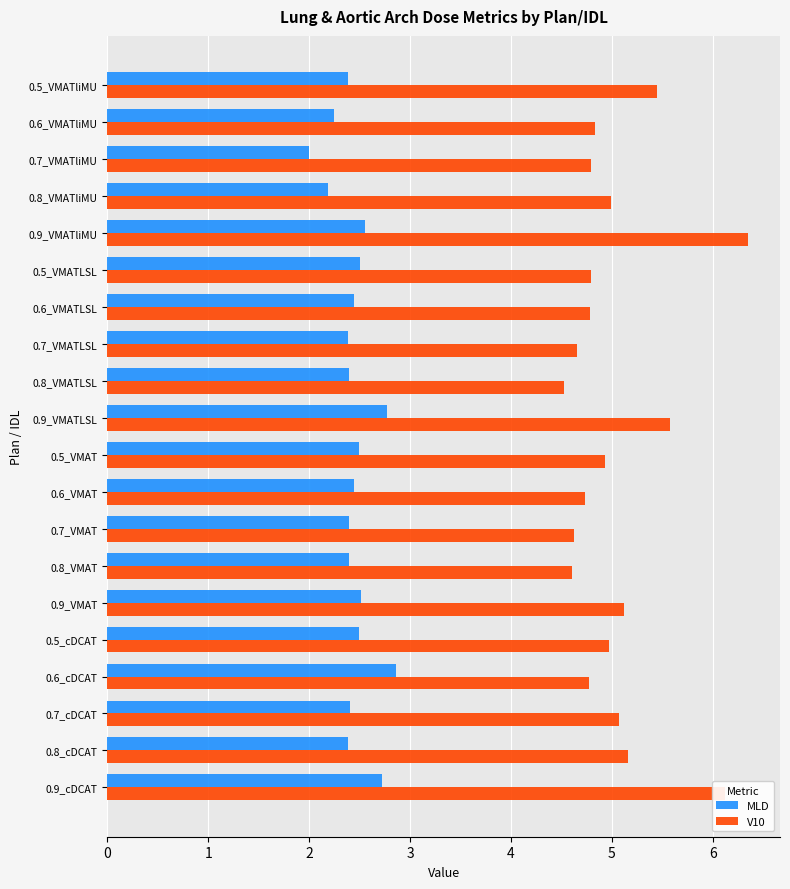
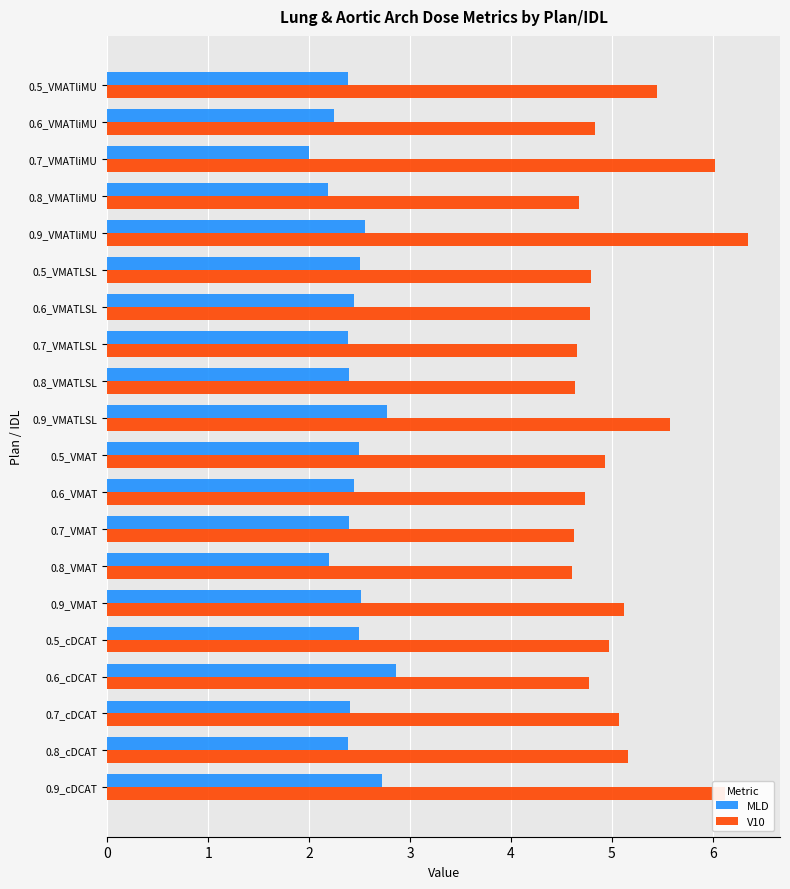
  {
    "MLD": {
      "0.5_VMATliMU": 2.4,
      "0.6_VMATliMU": 2.25,
      "0.7_VMATliMU": 2.0,
      "0.8_VMATliMU": 2.2,
      "0.9_VMATliMU": 2.55,
      "0.5_VMATLSL": 2.5,
      "0.6_VMATLSL": 2.45,
      "0.7_VMATLSL": 2.4,
      "0.8_VMATLSL": 2.4,
      "0.9_VMATLSL": 2.77,
      "0.5_VMAT": 2.5,
      "0.6_VMAT": 2.45,
      "0.7_VMAT": 2.4,
-     "0.8_VMAT": 2.4,
+     "0.8_VMAT": 2.2,
      "0.9_VMAT": 2.5,
      "0.5_cDCAT": 2.5,
      "0.6_cDCAT": 2.86,
      "0.7_cDCAT": 2.4,
      "0.8_cDCAT": 2.4,
      "0.9_cDCAT": 2.7
    },
    "V10": {
      "0.5_VMATliMU": 5.45,
      "0.6_VMATliMU": 4.83,
-     "0.7_VMATliMU": 4.79,
-     "0.8_VMATliMU": 4.99,
+     "0.7_VMATliMU": 6.02,
+     "0.8_VMATliMU": 4.68,
      "0.9_VMATliMU": 6.35,
      "0.5_VMATLSL": 4.79,
      "0.6_VMATLSL": 4.78,
      "0.7_VMATLSL": 4.66,
-     "0.8_VMATLSL": 4.53,
+     "0.8_VMATLSL": 4.64,
      "0.9_VMATLSL": 5.58,
      "0.5_VMAT": 4.93,
      "0.6_VMAT": 4.73,
      "0.7_VMAT": 4.63,
      "0.8_VMAT": 4.61,
      "0.9_VMAT": 5.12,
      "0.5_cDCAT": 4.97,
      "0.6_cDCAT": 4.77,
      "0.7_cDCAT": 5.07,
      "0.8_cDCAT": 5.16
    }
  }
